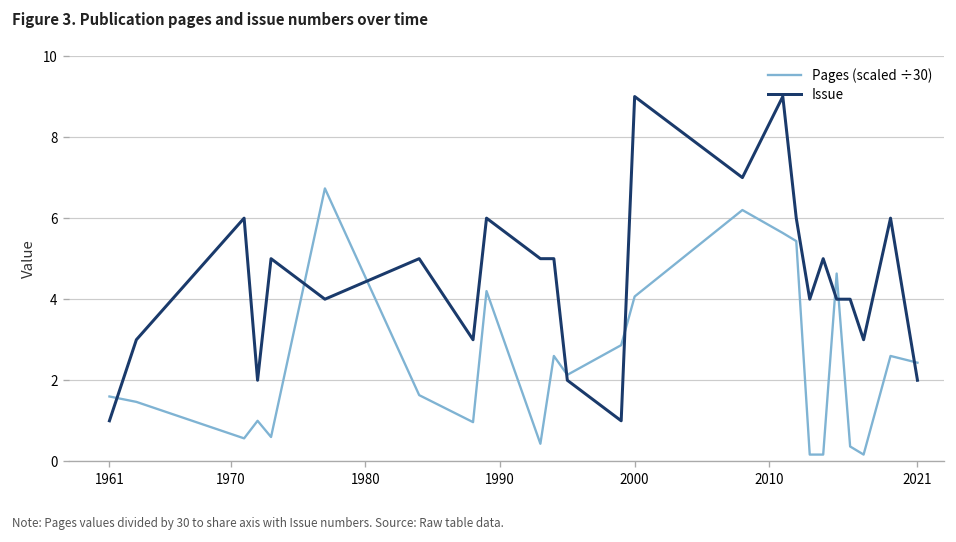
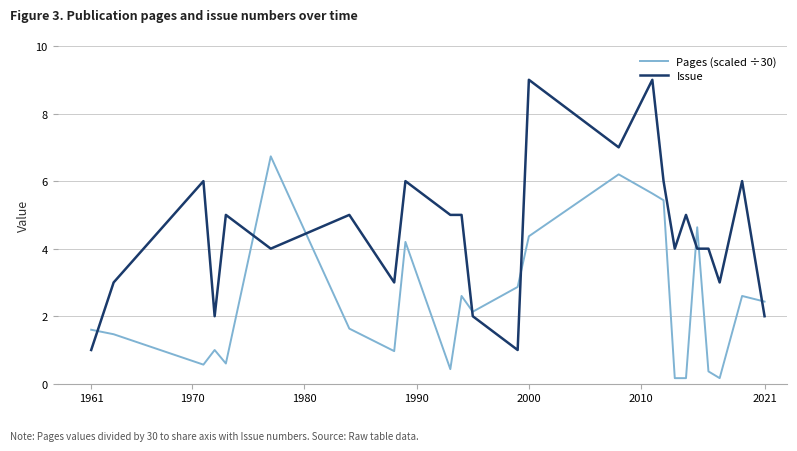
  {
    "Pages (scaled ÷30)": {
      "1961": 1.6,
-     "2000": 4.1,
+     "2000": 4.4,
      "2021": 2.4
    },
    "Issue": {
      "1961": 1.0,
      "2000": 9.0,
      "2021": 2.0
    }
  }
